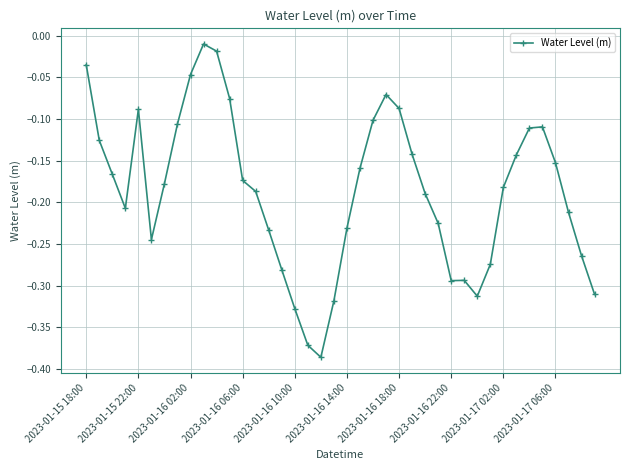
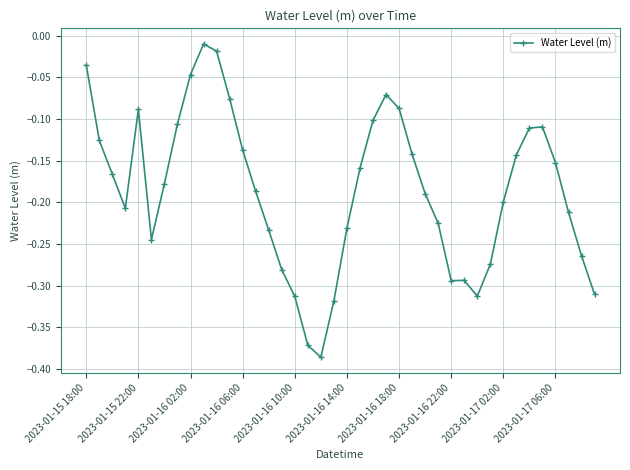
  {
    "2023-01-15 18:00": -0.03,
    "2023-01-15 22:00": -0.09,
    "2023-01-16 02:00": -0.05,
-   "2023-01-16 06:00": -0.17,
-   "2023-01-16 10:00": -0.33,
+   "2023-01-16 06:00": -0.14,
+   "2023-01-16 10:00": -0.31,
    "2023-01-16 14:00": -0.23,
    "2023-01-16 18:00": -0.09,
    "2023-01-16 22:00": -0.29,
-   "2023-01-17 02:00": -0.18,
+   "2023-01-17 02:00": -0.20,
    "2023-01-17 06:00": -0.15
  }
